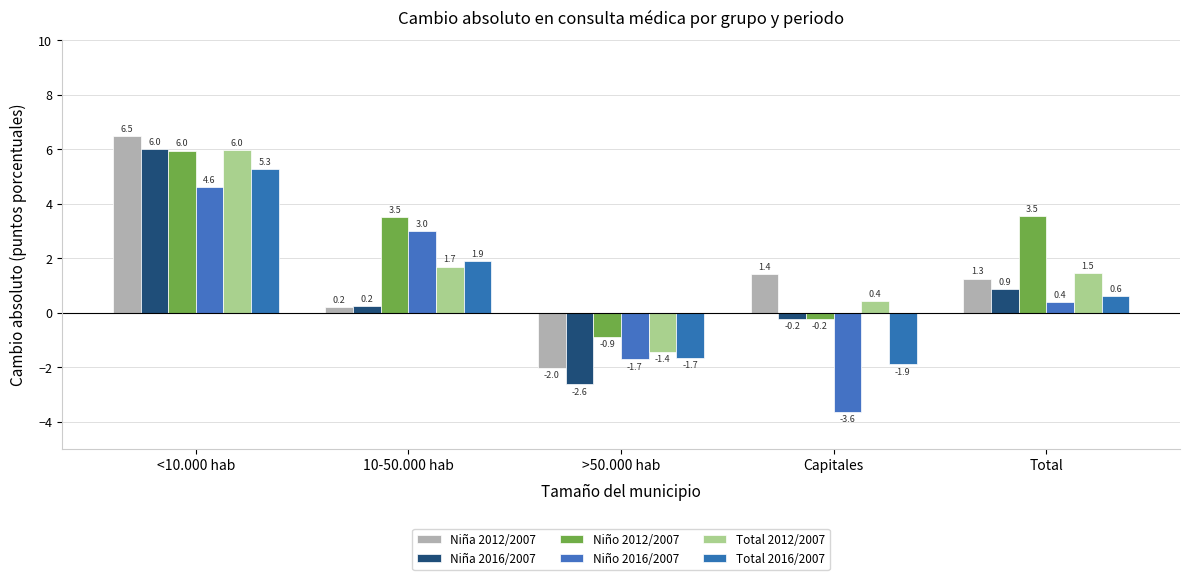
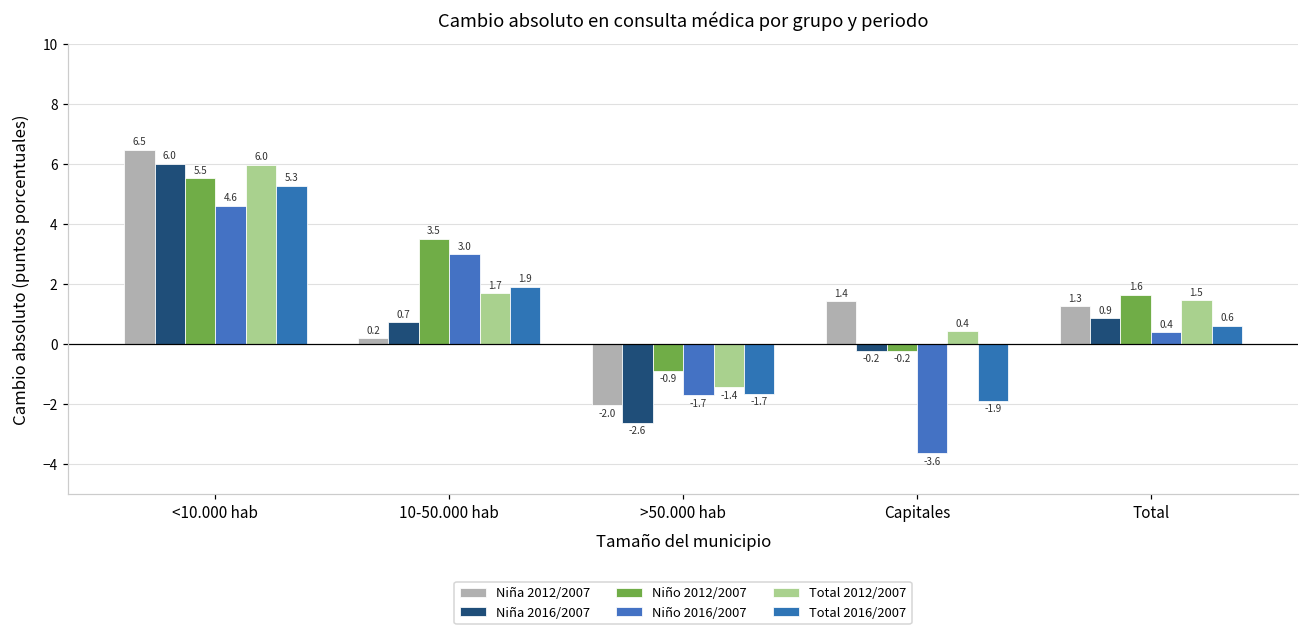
  {
    "Niña 2016/2007": {
      "<10.000 hab": 6.0,
-     "10-50.000 hab": 0.2,
+     "10-50.000 hab": 0.7,
      ">50.000 hab": -2.6,
      "Capitales": -0.2,
      "Total": 0.9
    },
    "Niño 2012/2007": {
-     "<10.000 hab": 6.0,
+     "<10.000 hab": 5.5,
      "10-50.000 hab": 3.5,
      ">50.000 hab": -0.9,
      "Capitales": -0.2,
-     "Total": 3.5
+     "Total": 1.6
    }
  }
